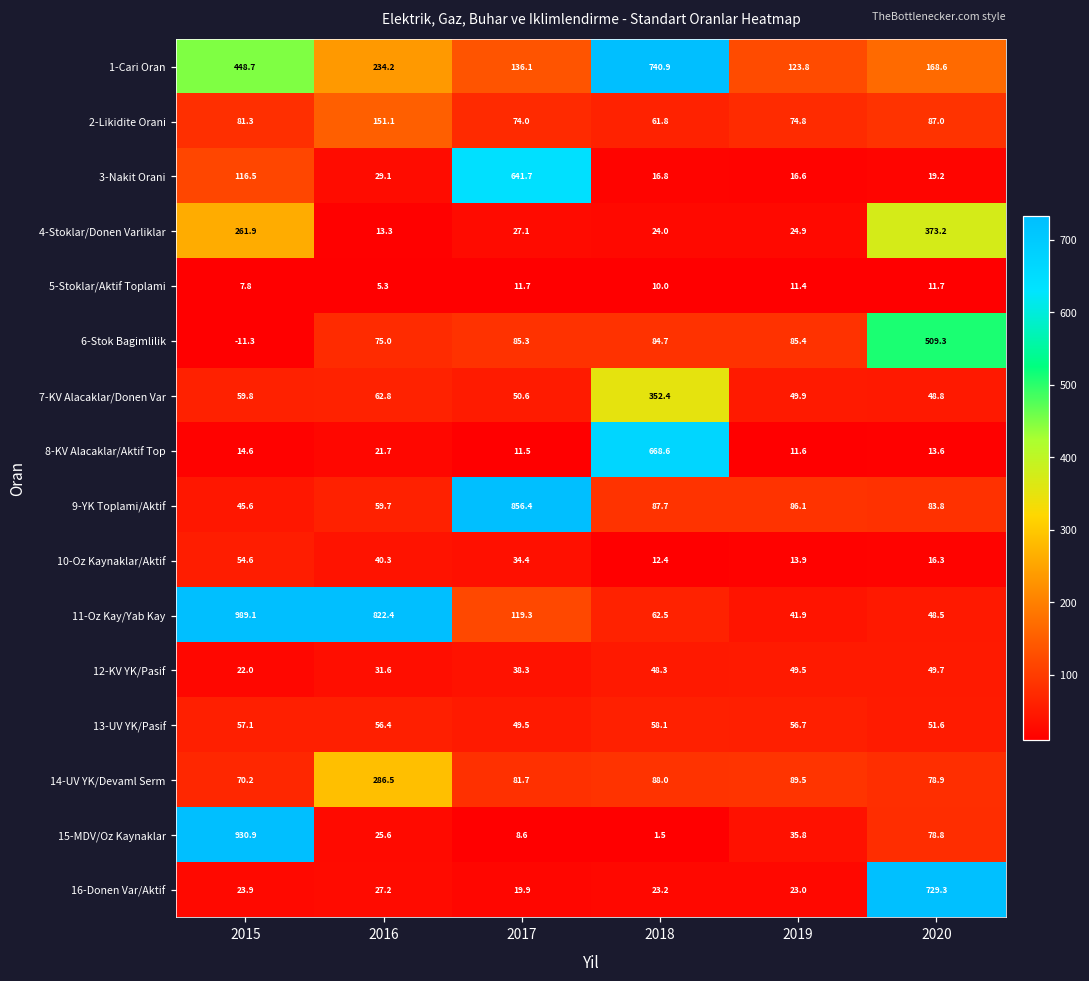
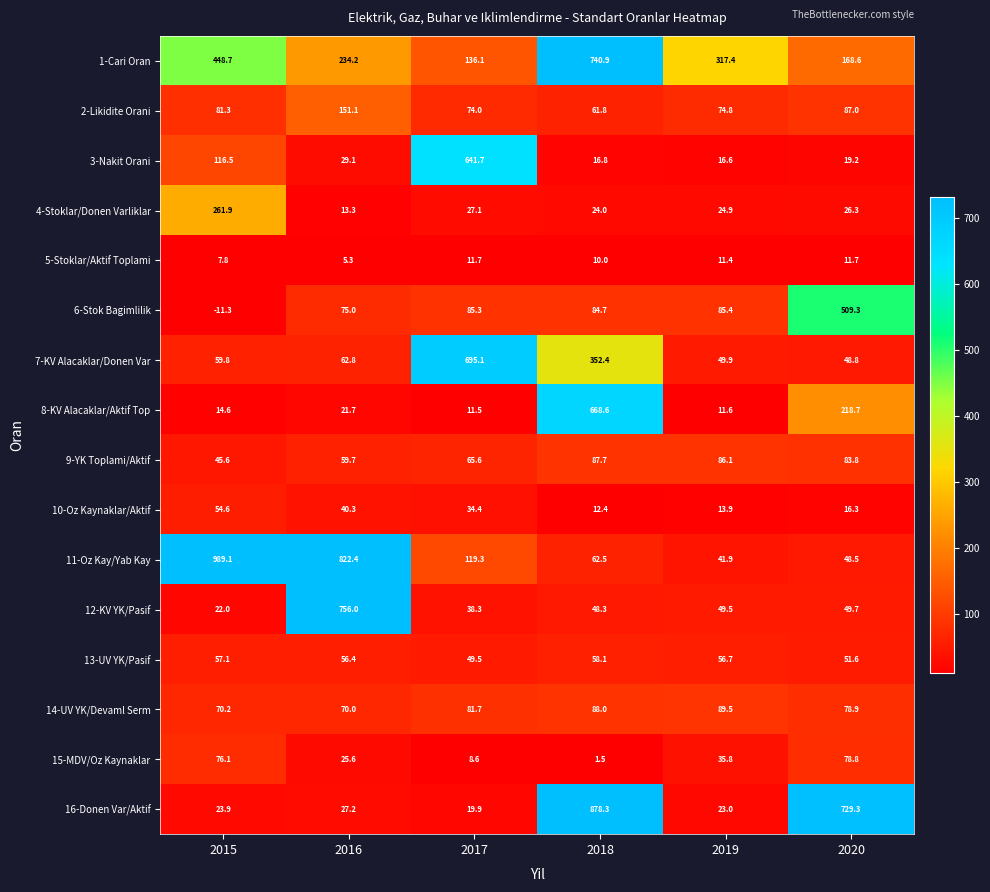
  {
    "1-Cari Oran": {
      "2015": 448.7,
      "2016": 234.2,
      "2017": 136.1,
      "2018": 740.9,
-     "2019": 123.8,
+     "2019": 317.4,
      "2020": 168.6
    },
    "2-Likidite Orani": {
      "2015": 81.3,
      "2016": 151.1,
      "2017": 74.0,
      "2018": 61.8,
      "2019": 74.8,
      "2020": 87.0
    },
    "3-Nakit Orani": {
      "2015": 116.5,
      "2016": 29.1,
      "2017": 641.7,
      "2018": 16.8,
      "2019": 16.6,
      "2020": 19.2
    },
    "4-Stoklar/Donen Varliklar": {
      "2015": 261.9,
      "2016": 13.3,
      "2017": 27.1,
      "2018": 24.0,
      "2019": 24.9,
-     "2020": 373.2
+     "2020": 26.3
    },
    "5-Stoklar/Aktif Toplami": {
      "2015": 7.8,
      "2016": 5.3,
      "2017": 11.7,
      "2018": 10.0,
      "2019": 11.4,
      "2020": 11.7
    },
    "6-Stok Bagimlilik": {
      "2015": -11.3,
      "2016": 75.0,
      "2017": 85.3,
      "2018": 84.7,
      "2019": 85.4,
      "2020": 509.3
    },
    "7-KV Alacaklar/Donen Var": {
      "2015": 59.8,
      "2016": 62.8,
-     "2017": 50.6,
+     "2017": 695.1,
      "2018": 352.4,
      "2019": 49.9,
      "2020": 48.8
    },
    "8-KV Alacaklar/Aktif Top": {
      "2015": 14.6,
      "2016": 21.7,
      "2017": 11.5,
      "2018": 668.6,
      "2019": 11.6,
-     "2020": 13.6
+     "2020": 218.7
    },
    "9-YK Toplami/Aktif": {
      "2015": 45.6,
      "2016": 59.7,
-     "2017": 856.4,
+     "2017": 65.6,
      "2018": 87.7,
      "2019": 86.1,
      "2020": 83.8
    },
    "10-Oz Kaynaklar/Aktif": {
      "2015": 54.6,
      "2016": 40.3,
      "2017": 34.4,
      "2018": 12.4,
      "2019": 13.9,
      "2020": 16.3
    },
    "11-Oz Kay/Yab Kay": {
      "2015": 989.1,
      "2016": 822.4,
      "2017": 119.3,
      "2018": 62.5,
      "2019": 41.9,
      "2020": 48.5
    },
    "12-KV YK/Pasif": {
      "2015": 22.0,
-     "2016": 31.6,
+     "2016": 756.0,
      "2017": 38.3,
      "2018": 48.3,
      "2019": 49.5,
      "2020": 49.7
    },
    "13-UV YK/Pasif": {
      "2015": 57.1,
      "2016": 56.4,
      "2017": 49.5,
      "2018": 58.1,
      "2019": 56.7,
      "2020": 51.6
    },
    "14-UV YK/Devaml Serm": {
      "2015": 70.2,
-     "2016": 286.5,
+     "2016": 70.0,
      "2017": 81.7,
      "2018": 88.0,
      "2019": 89.5,
      "2020": 78.9
    },
    "15-MDV/Oz Kaynaklar": {
-     "2015": 930.9,
+     "2015": 76.1,
      "2016": 25.6,
      "2017": 8.6,
      "2018": 1.5,
      "2019": 35.8,
      "2020": 78.8
    },
    "16-Donen Var/Aktif": {
      "2015": 23.9,
      "2016": 27.2,
      "2017": 19.9,
-     "2018": 23.2,
+     "2018": 878.3,
      "2019": 23.0,
      "2020": 729.3
    }
  }
